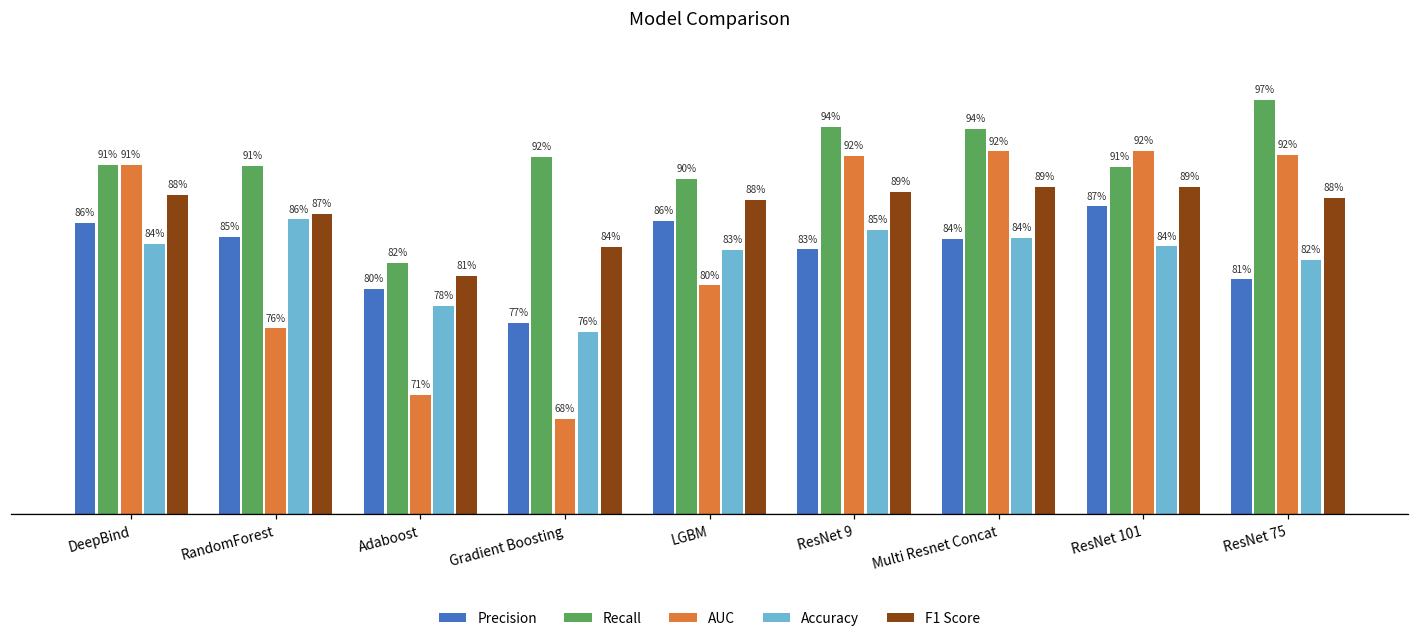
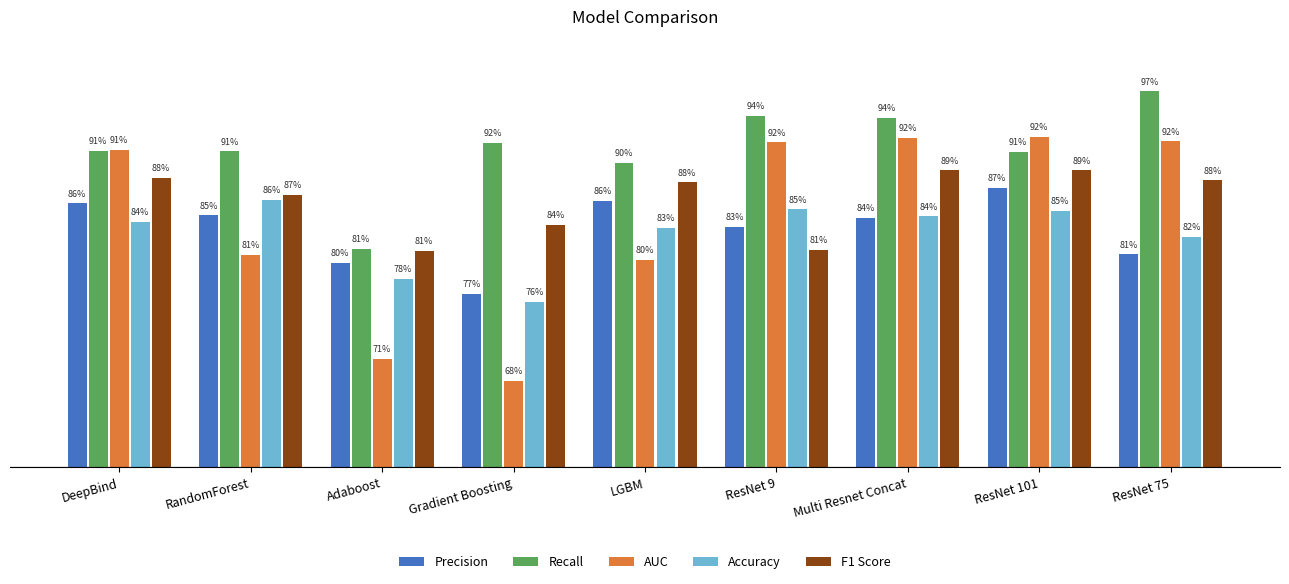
  {
    "Precision": {
      "DeepBind": "86%",
      "RandomForest": "85%",
      "Adaboost": "80%",
      "Gradient Boosting": "77%",
      "LGBM": "86%",
      "ResNet 9": "83%",
      "Multi Resnet Concat": "84%",
      "ResNet 101": "87%",
      "ResNet 75": "81%"
    },
    "Recall": {
      "DeepBind": "91%",
      "RandomForest": "91%",
-     "Adaboost": "82%",
+     "Adaboost": "81%",
      "Gradient Boosting": "92%",
      "LGBM": "90%",
      "ResNet 9": "94%",
      "Multi Resnet Concat": "94%",
      "ResNet 101": "91%",
      "ResNet 75": "97%"
    },
    "AUC": {
      "DeepBind": "91%",
-     "RandomForest": "76%",
+     "RandomForest": "81%",
      "Adaboost": "71%",
      "Gradient Boosting": "68%",
      "LGBM": "80%",
      "ResNet 9": "92%",
      "Multi Resnet Concat": "92%",
      "ResNet 101": "92%",
      "ResNet 75": "92%"
    },
    "Accuracy": {
      "DeepBind": "84%",
      "RandomForest": "86%",
      "Adaboost": "78%",
      "Gradient Boosting": "76%",
      "LGBM": "83%",
      "ResNet 9": "85%",
      "Multi Resnet Concat": "84%",
-     "ResNet 101": "84%",
+     "ResNet 101": "85%",
      "ResNet 75": "82%"
    },
    "F1 Score": {
      "DeepBind": "88%",
      "RandomForest": "87%",
      "Adaboost": "81%",
      "Gradient Boosting": "84%",
      "LGBM": "88%",
-     "ResNet 9": "89%",
+     "ResNet 9": "81%",
      "Multi Resnet Concat": "89%",
      "ResNet 101": "89%",
      "ResNet 75": "88%"
    }
  }
